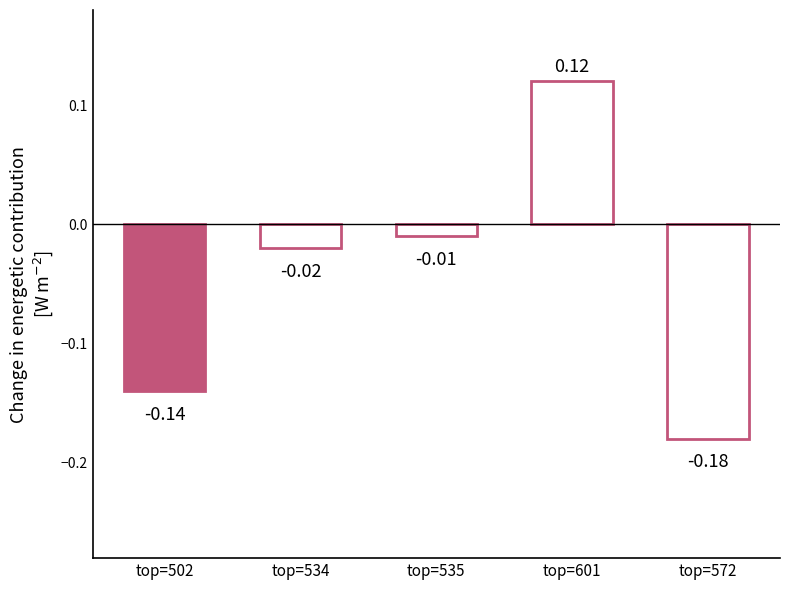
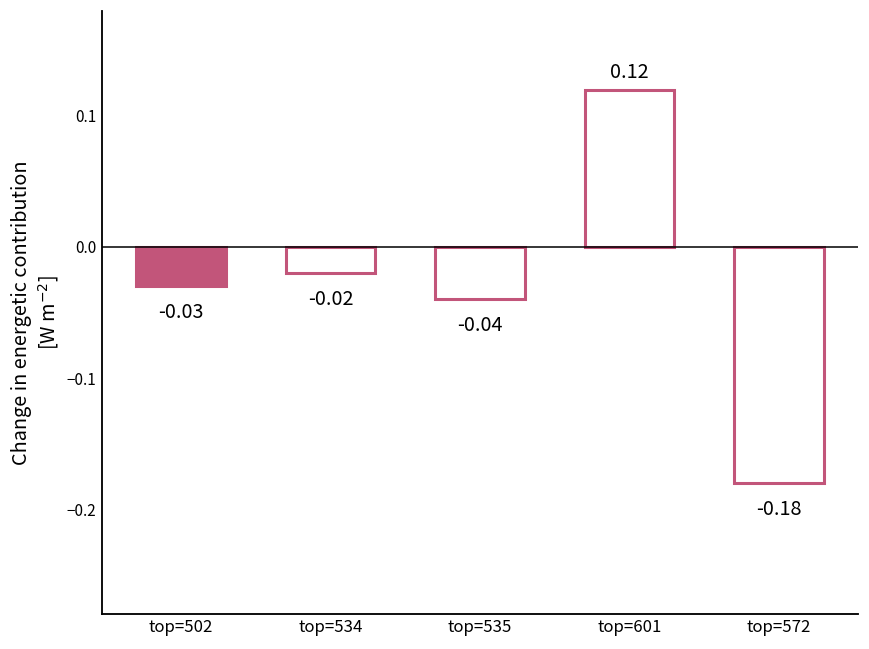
  {
-   "top=502": -0.14,
+   "top=502": -0.03,
    "top=534": -0.02,
-   "top=535": -0.01,
+   "top=535": -0.04,
    "top=601": 0.12,
    "top=572": -0.18
  }
